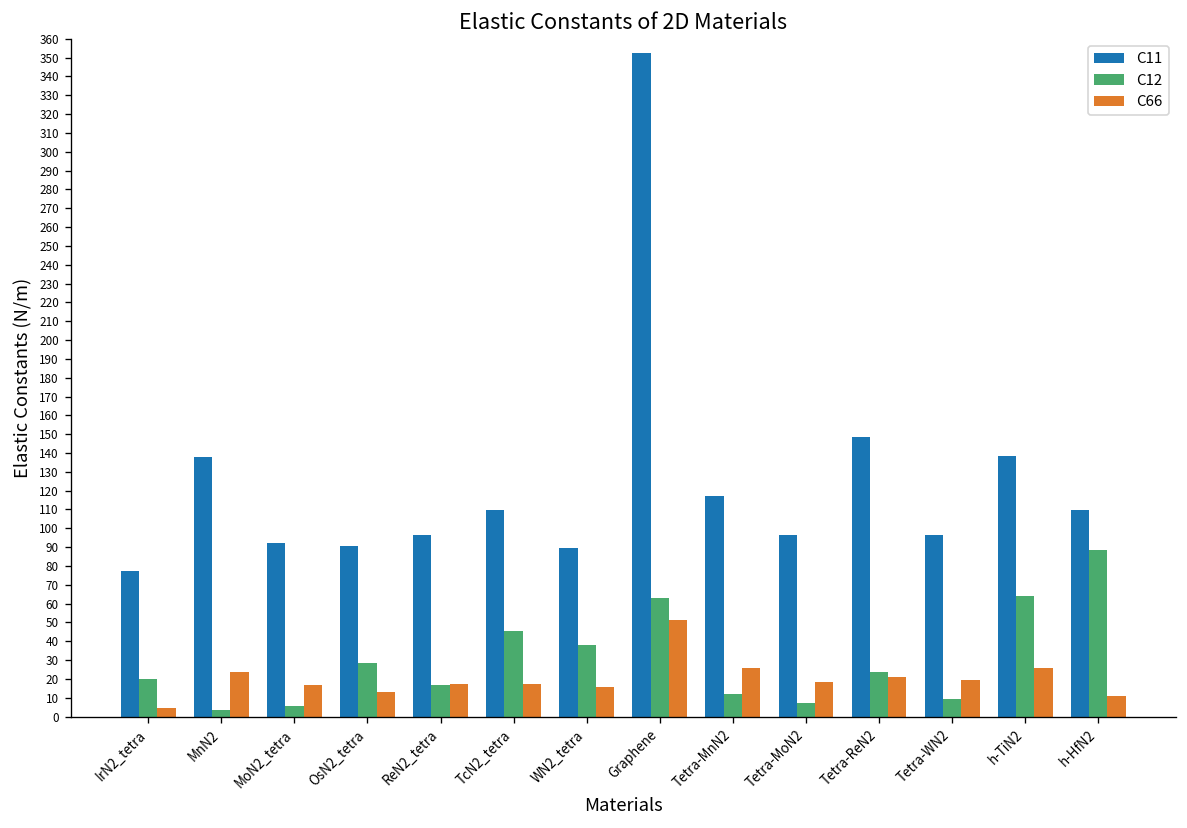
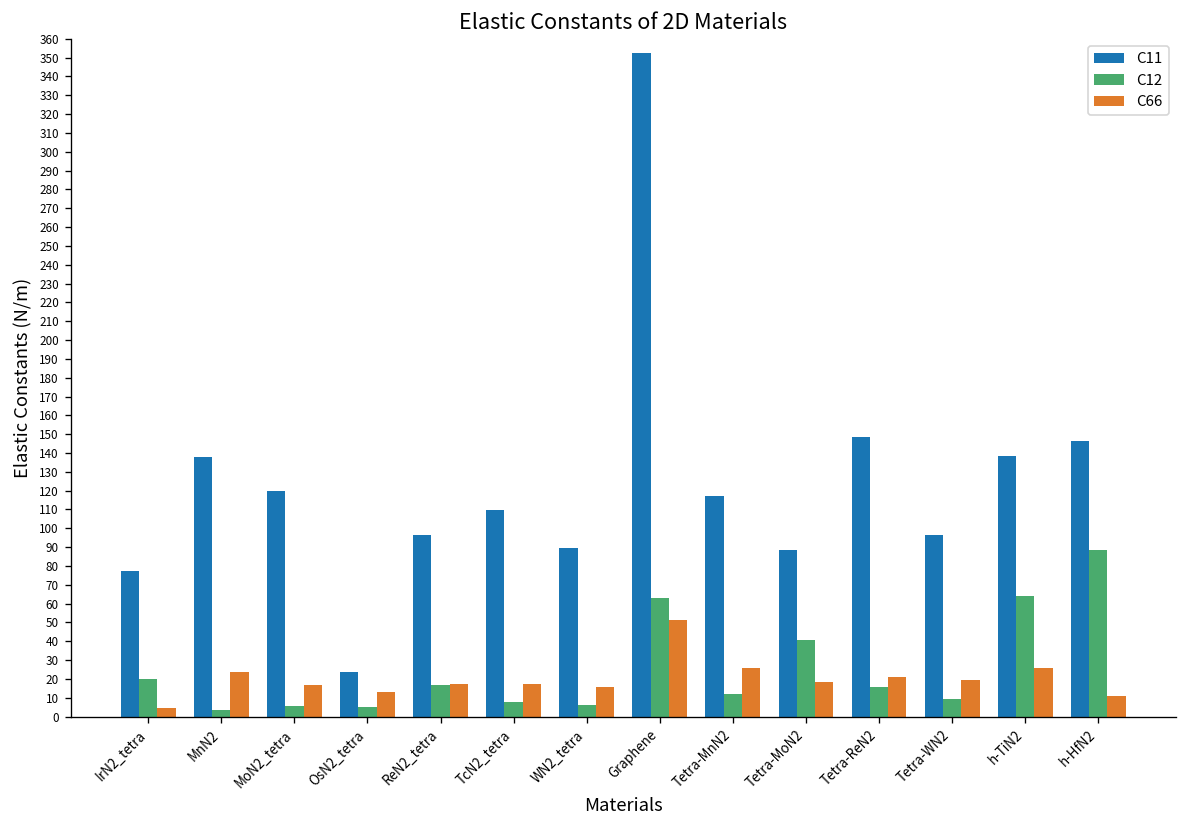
  {
    "C11": {
      "IrN2_tetra": 77,
      "MnN2": 138,
-     "MoN2_tetra": 92,
-     "OsN2_tetra": 90,
+     "MoN2_tetra": 120,
+     "OsN2_tetra": 24,
      "ReN2_tetra": 96,
      "TcN2_tetra": 110,
      "WN2_tetra": 90,
      "Graphene": 353,
      "Tetra-MnN2": 117,
-     "Tetra-MoN2": 97,
+     "Tetra-MoN2": 88,
      "Tetra-ReN2": 148,
      "Tetra-WN2": 96,
      "h-TiN2": 139,
-     "h-HfN2": 110
+     "h-HfN2": 146
    },
    "C12": {
      "IrN2_tetra": 20,
      "MnN2": 3,
      "MoN2_tetra": 6,
-     "OsN2_tetra": 29,
+     "OsN2_tetra": 5,
      "ReN2_tetra": 17,
-     "TcN2_tetra": 46,
-     "WN2_tetra": 38,
+     "TcN2_tetra": 8,
+     "WN2_tetra": 6,
      "Graphene": 63,
      "Tetra-MnN2": 12,
-     "Tetra-MoN2": 7,
-     "Tetra-ReN2": 24,
+     "Tetra-MoN2": 41,
+     "Tetra-ReN2": 16,
      "Tetra-WN2": 9,
      "h-TiN2": 64,
      "h-HfN2": 89
    },
    "C66": {
      "IrN2_tetra": 4,
      "MnN2": 24,
      "MoN2_tetra": 17,
      "OsN2_tetra": 13,
      "ReN2_tetra": 17,
      "TcN2_tetra": 17,
      "WN2_tetra": 16,
      "Graphene": 51,
      "Tetra-MnN2": 26,
      "Tetra-MoN2": 18,
      "Tetra-ReN2": 21,
      "Tetra-WN2": 20,
      "h-TiN2": 26,
      "h-HfN2": 11
    }
  }
